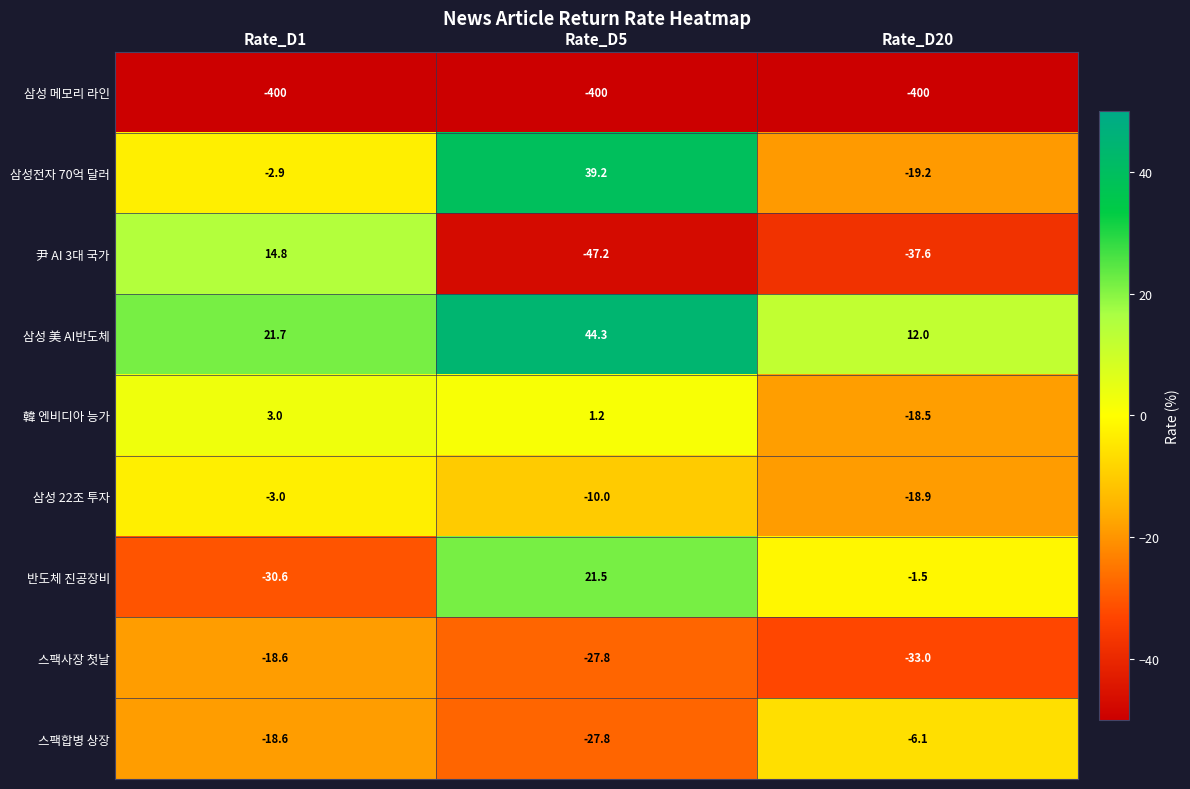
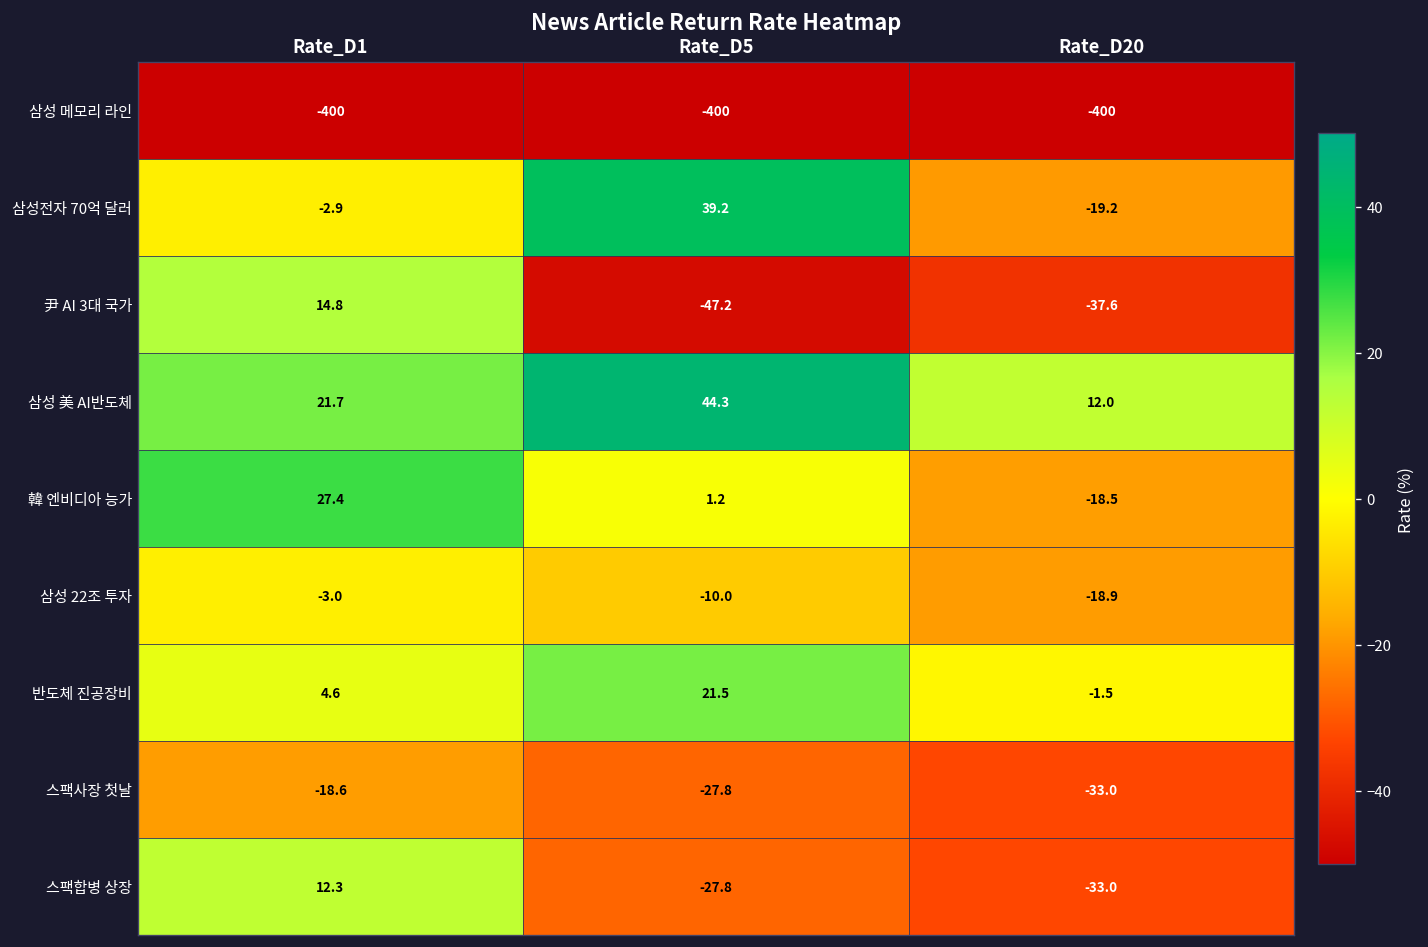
  {
    "삼성 메모리 라인": {
      "Rate_D1": -400,
      "Rate_D5": -400,
      "Rate_D20": -400
    },
    "삼성전자 70억 달러": {
      "Rate_D1": -2.9,
      "Rate_D5": 39.2,
      "Rate_D20": -19.2
    },
    "尹 AI 3대 국가": {
      "Rate_D1": 14.8,
      "Rate_D5": -47.2,
      "Rate_D20": -37.6
    },
    "삼성 美 AI반도체": {
      "Rate_D1": 21.7,
      "Rate_D5": 44.3,
      "Rate_D20": 12.0
    },
    "韓 엔비디아 능가": {
-     "Rate_D1": 3.0,
+     "Rate_D1": 27.4,
      "Rate_D5": 1.2,
      "Rate_D20": -18.5
    },
    "삼성 22조 투자": {
      "Rate_D1": -3.0,
      "Rate_D5": -10.0,
      "Rate_D20": -18.9
    },
    "반도체 진공장비": {
-     "Rate_D1": -30.6,
+     "Rate_D1": 4.6,
      "Rate_D5": 21.5,
      "Rate_D20": -1.5
    },
    "스팩사장 첫날": {
      "Rate_D1": -18.6,
      "Rate_D5": -27.8,
      "Rate_D20": -33.0
    },
    "스팩합병 상장": {
-     "Rate_D1": -18.6,
+     "Rate_D1": 12.3,
      "Rate_D5": -27.8,
-     "Rate_D20": -6.1
+     "Rate_D20": -33.0
    }
  }
